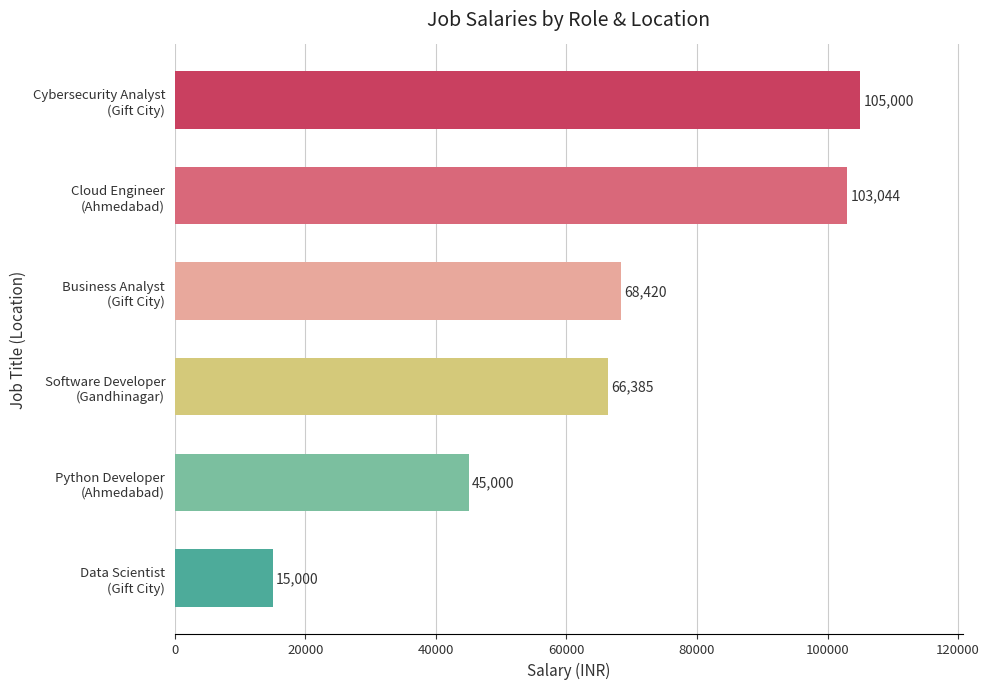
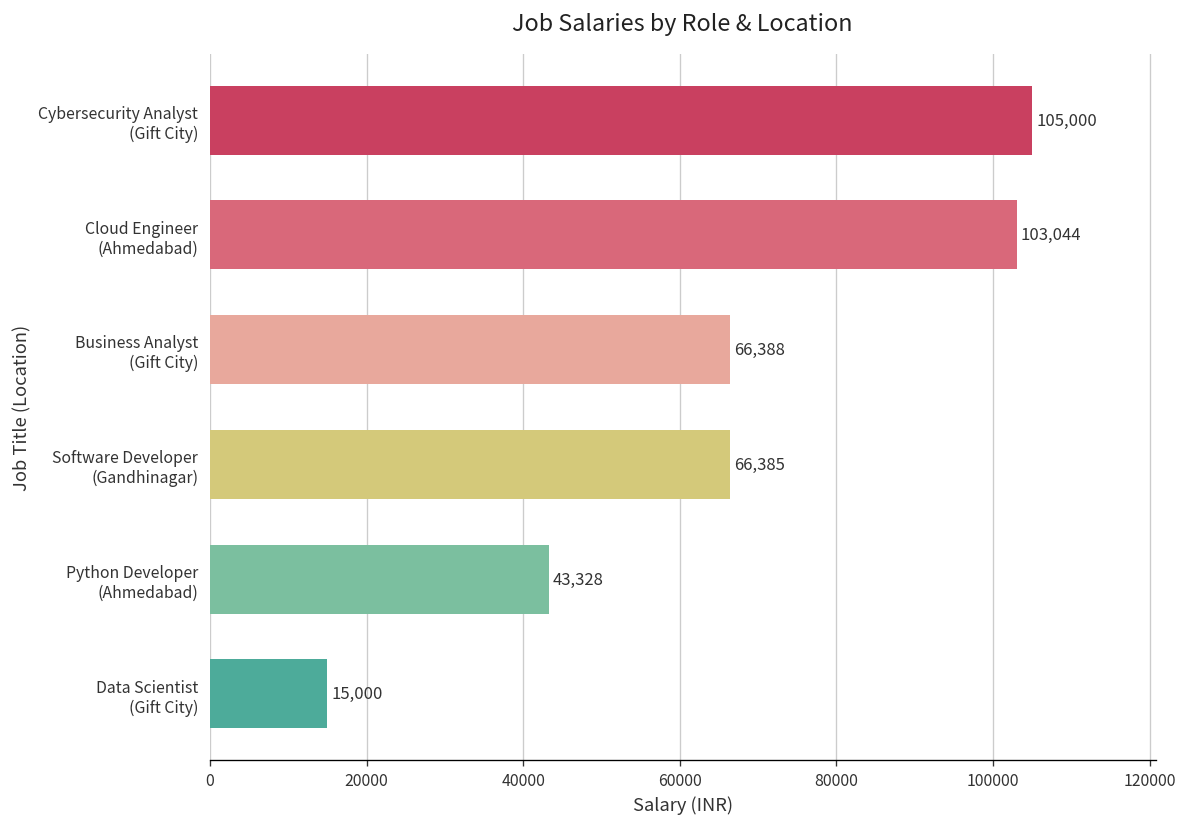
  {
    "Cybersecurity Analyst (Gift City)": "105,000",
    "Cloud Engineer (Ahmedabad)": "103,044",
-   "Business Analyst (Gift City)": "68,420",
+   "Business Analyst (Gift City)": "66,388",
    "Software Developer (Gandhinagar)": "66,385",
-   "Python Developer (Ahmedabad)": "45,000",
+   "Python Developer (Ahmedabad)": "43,328",
    "Data Scientist (Gift City)": "15,000"
  }
